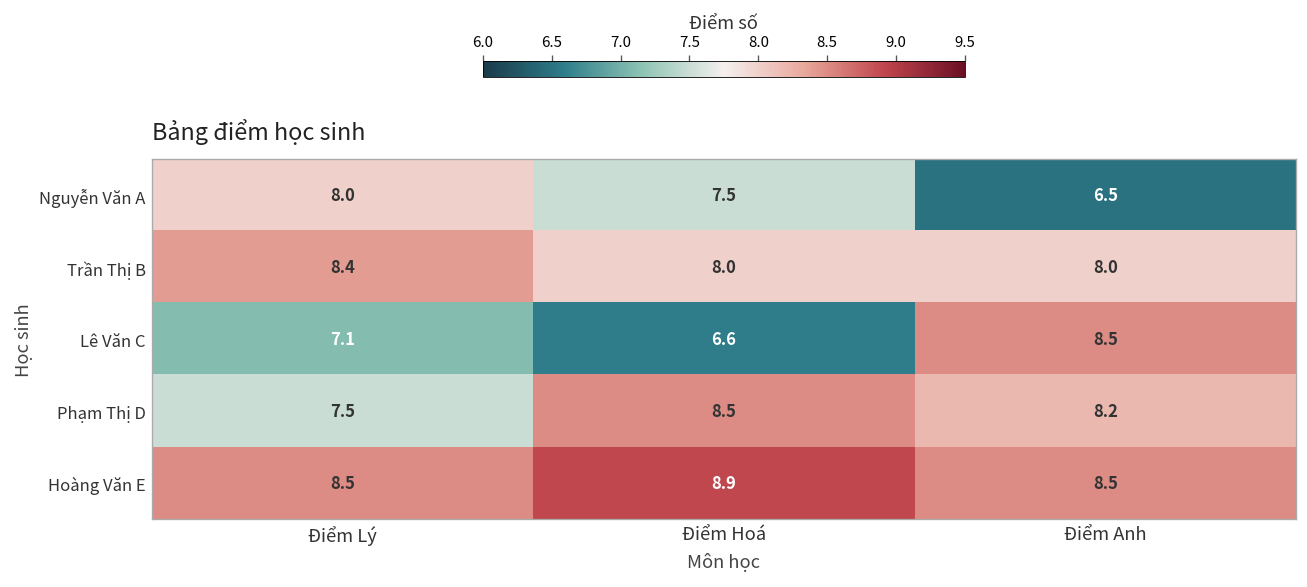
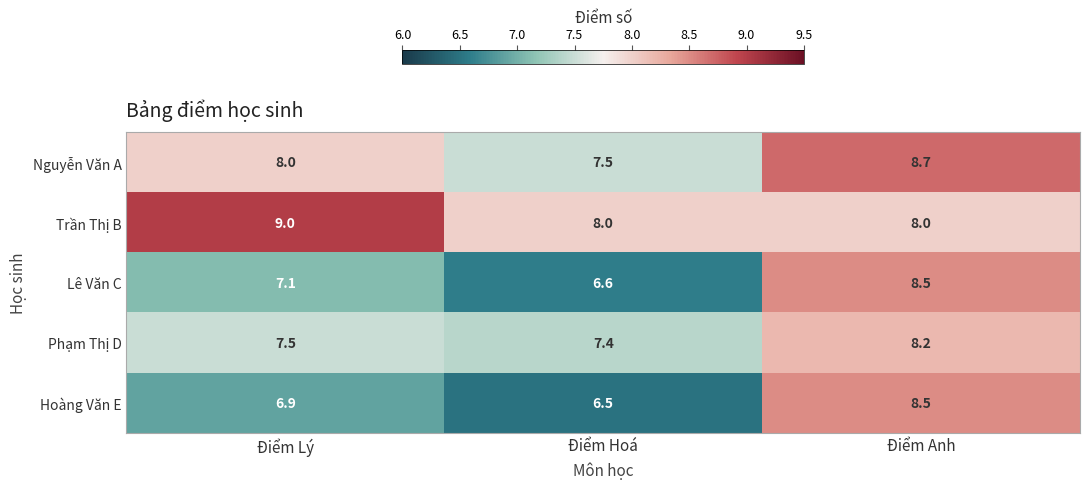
  {
    "Nguyễn Văn A": {
      "Điểm Lý": 8.0,
      "Điểm Hoá": 7.5,
-     "Điểm Anh": 6.5
+     "Điểm Anh": 8.7
    },
    "Trần Thị B": {
-     "Điểm Lý": 8.4,
+     "Điểm Lý": 9.0,
      "Điểm Hoá": 8.0,
      "Điểm Anh": 8.0
    },
    "Lê Văn C": {
      "Điểm Lý": 7.1,
      "Điểm Hoá": 6.6,
      "Điểm Anh": 8.5
    },
    "Phạm Thị D": {
      "Điểm Lý": 7.5,
-     "Điểm Hoá": 8.5,
+     "Điểm Hoá": 7.4,
      "Điểm Anh": 8.2
    },
    "Hoàng Văn E": {
-     "Điểm Lý": 8.5,
-     "Điểm Hoá": 8.9,
+     "Điểm Lý": 6.9,
+     "Điểm Hoá": 6.5,
      "Điểm Anh": 8.5
    }
  }
